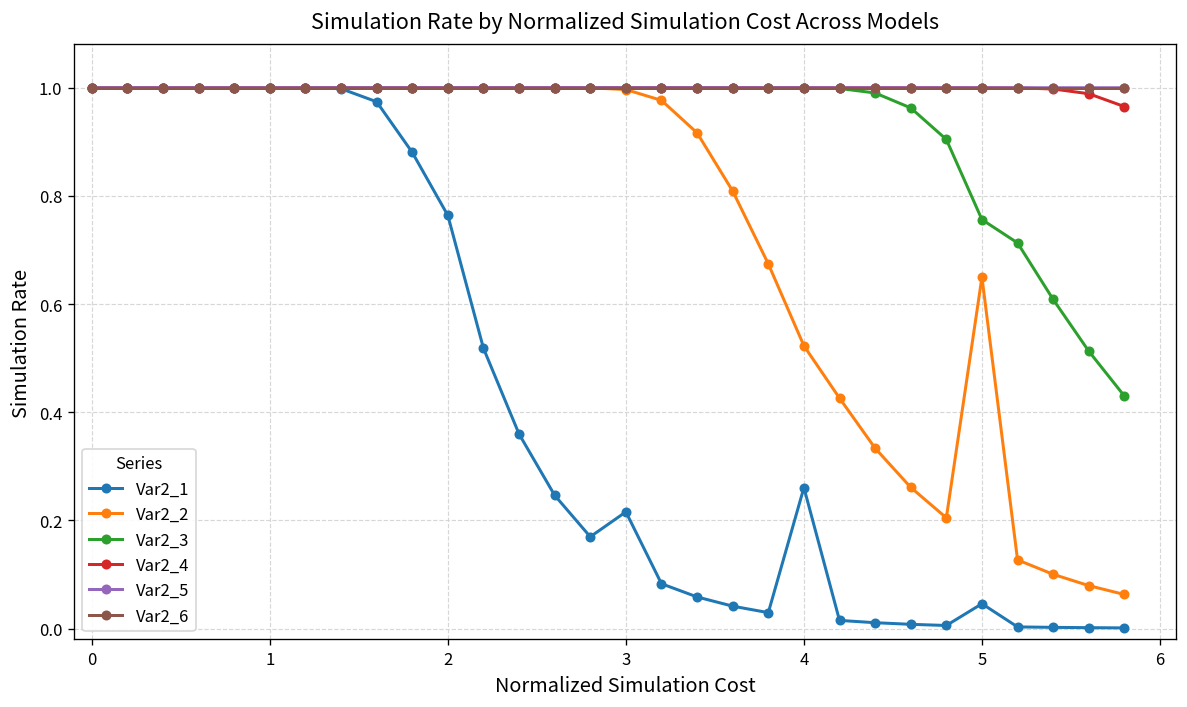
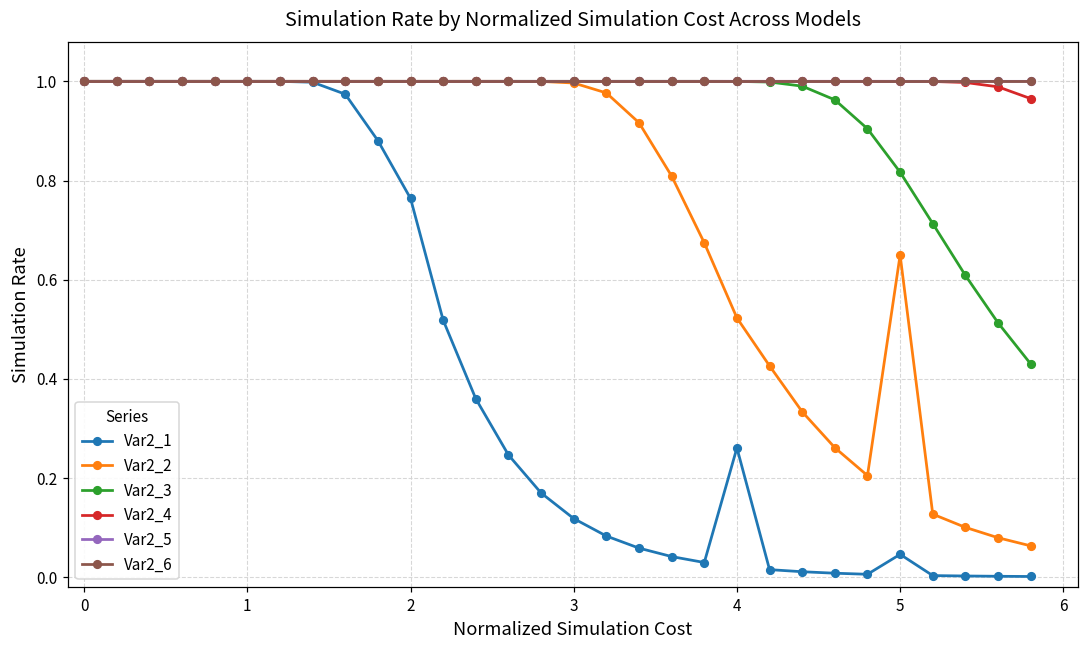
  {
    "Var2_1": {
      "2": 0.76,
-     "3": 0.22,
+     "3": 0.12,
      "4": 0.26,
      "5": 0.05
    },
    "Var2_2": {
      "4": 0.52,
      "5": 0.65
    },
    "Var2_3": {
-     "5": 0.76
+     "5": 0.82
    }
  }
